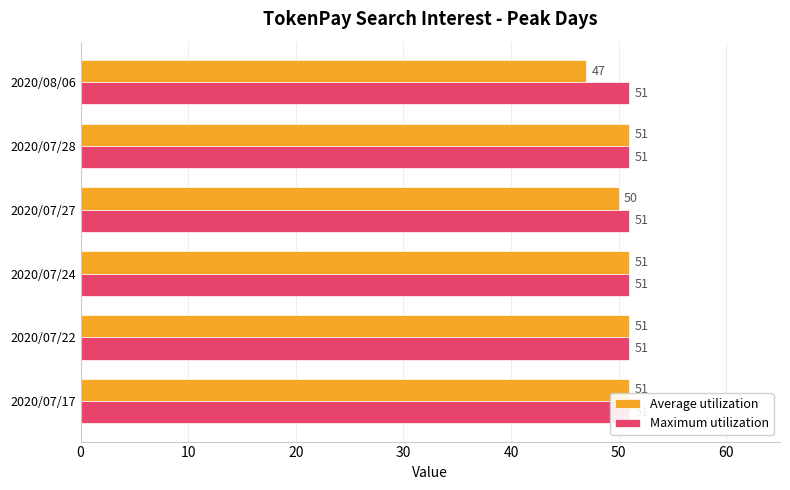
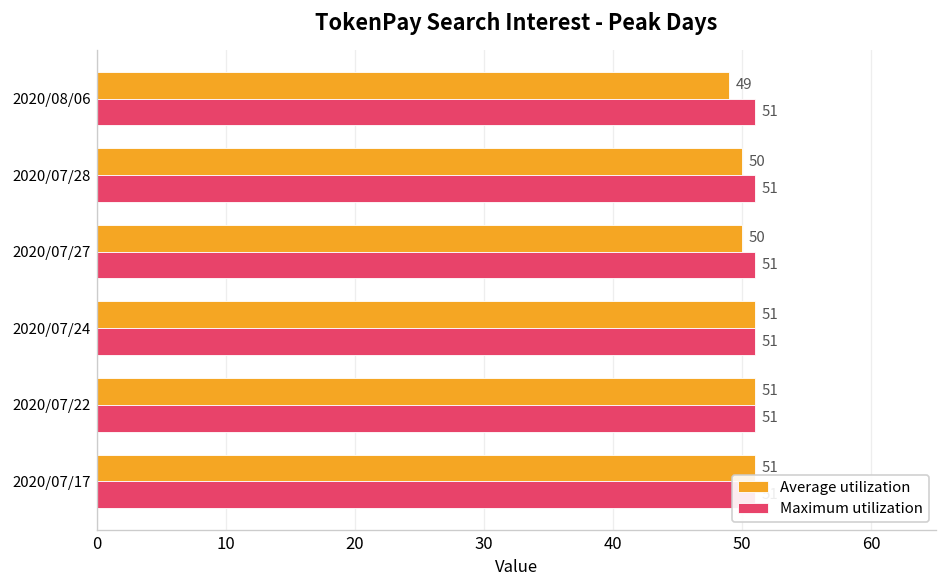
  {
    "Average utilization": {
-     "2020/08/06": 47,
-     "2020/07/28": 51,
+     "2020/08/06": 49,
+     "2020/07/28": 50,
      "2020/07/27": 50,
      "2020/07/24": 51,
      "2020/07/22": 51
    },
    "Maximum utilization": {
      "2020/08/06": 51,
      "2020/07/28": 51,
      "2020/07/27": 51,
      "2020/07/24": 51,
      "2020/07/22": 51
    }
  }
